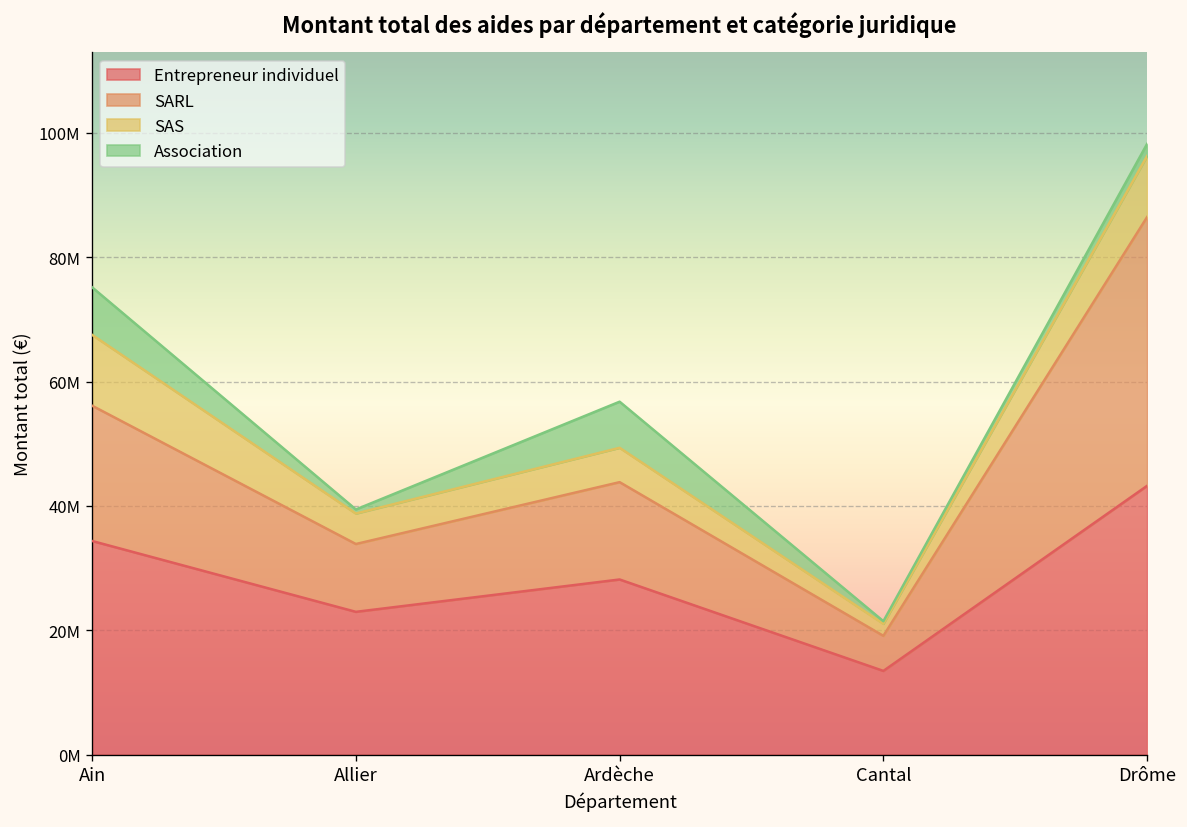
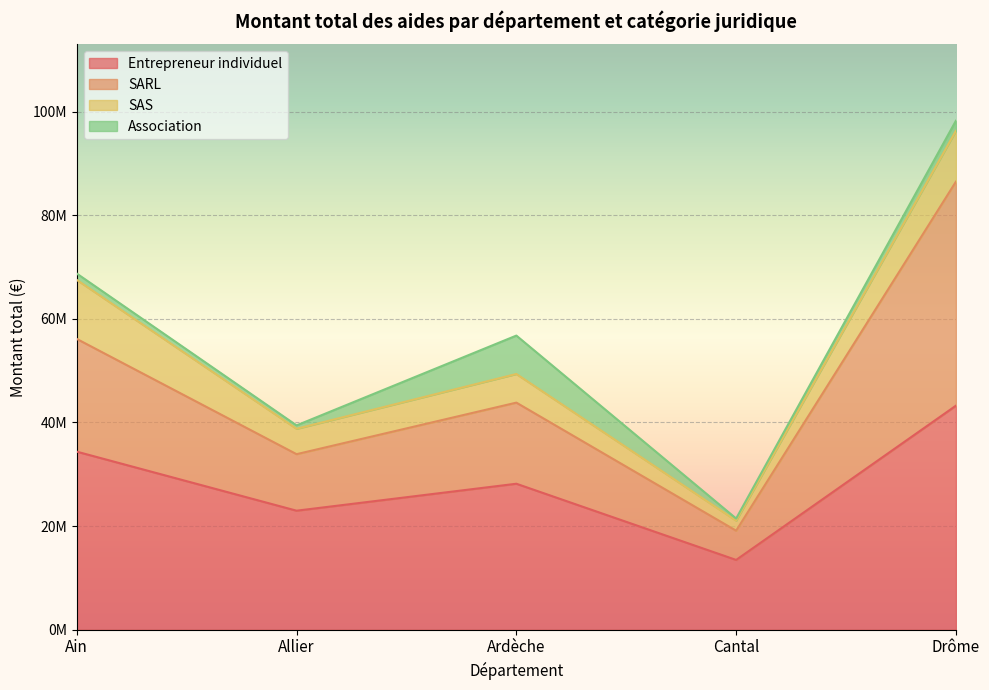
  {
    "Association": {
-     "Ain": 8000000,
+     "Ain": 1000000,
      "Allier": 1000000,
      "Ardèche": 7000000,
      "Drôme": 2000000
    }
  }
